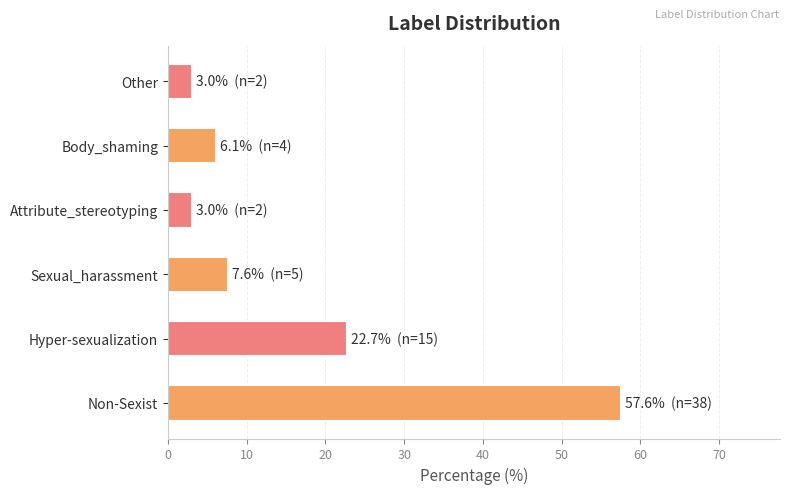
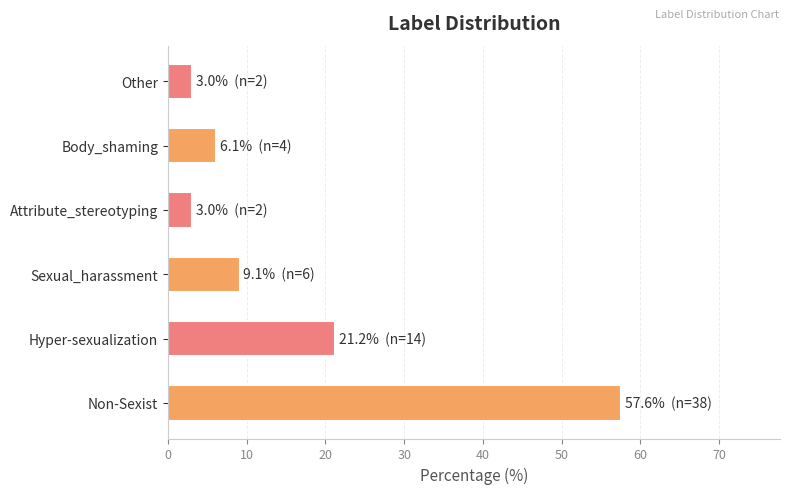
  {
    "Other": "3.0%",
    "Body_shaming": "6.1%",
    "Attribute_stereotyping": "3.0%",
-   "Sexual_harassment": "7.6% (n=5)",
-   "Hyper-sexualization": "22.7% (n=15)",
+   "Sexual_harassment": "9.1% (n=6)",
+   "Hyper-sexualization": "21.2% (n=14)",
    "Non-Sexist": "57.6%"
  }
